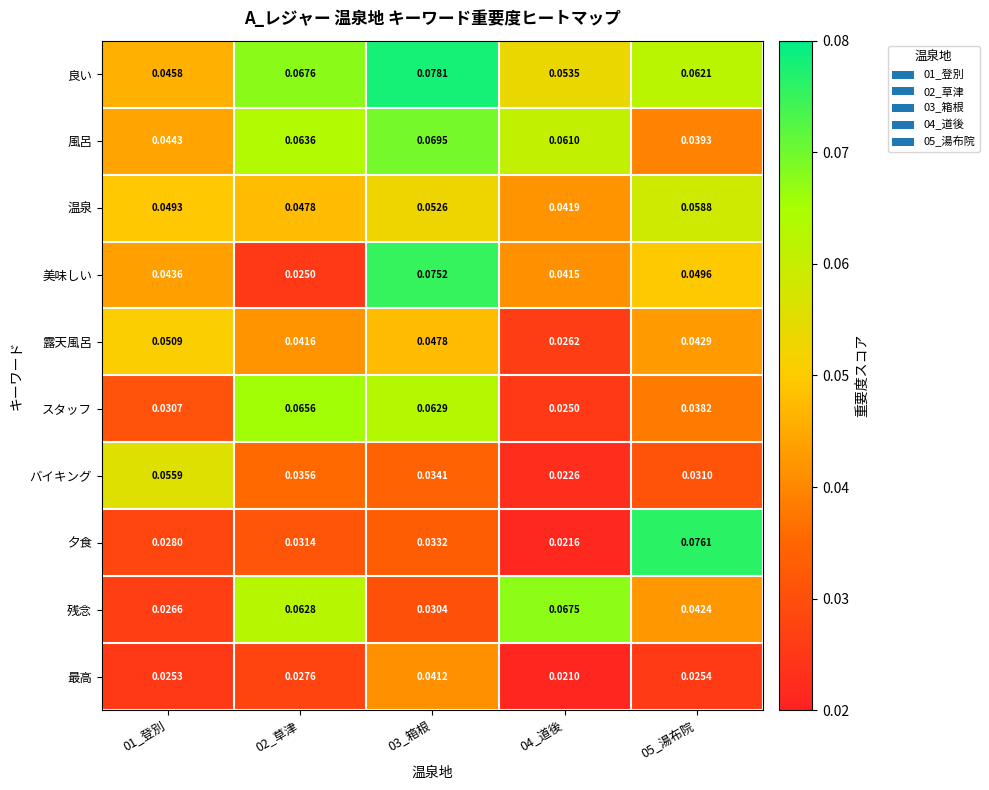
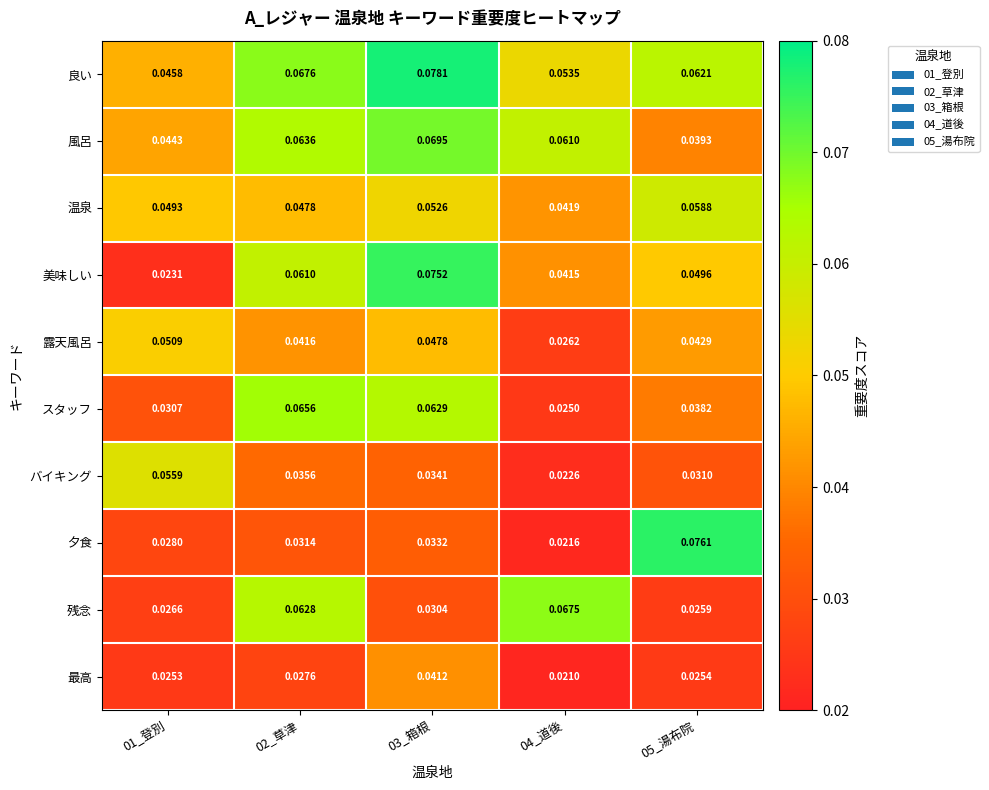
  {
    "良い": {
      "01_登別": 0.0458,
      "02_草津": 0.0676,
      "03_箱根": 0.0781,
      "04_道後": 0.0535,
      "05_湯布院": 0.0621
    },
    "風呂": {
      "01_登別": 0.0443,
      "02_草津": 0.0636,
      "03_箱根": 0.0695,
      "04_道後": 0.0610,
      "05_湯布院": 0.0393
    },
    "温泉": {
      "01_登別": 0.0493,
      "02_草津": 0.0478,
      "03_箱根": 0.0526,
      "04_道後": 0.0419,
      "05_湯布院": 0.0588
    },
    "美味しい": {
-     "01_登別": 0.0436,
-     "02_草津": 0.0250,
+     "01_登別": 0.0231,
+     "02_草津": 0.0610,
      "03_箱根": 0.0752,
      "04_道後": 0.0415,
      "05_湯布院": 0.0496
    },
    "露天風呂": {
      "01_登別": 0.0509,
      "02_草津": 0.0416,
      "03_箱根": 0.0478,
      "04_道後": 0.0262,
      "05_湯布院": 0.0429
    },
    "スタッフ": {
      "01_登別": 0.0307,
      "02_草津": 0.0656,
      "03_箱根": 0.0629,
      "04_道後": 0.0250,
      "05_湯布院": 0.0382
    },
    "バイキング": {
      "01_登別": 0.0559,
      "02_草津": 0.0356,
      "03_箱根": 0.0341,
      "04_道後": 0.0226,
      "05_湯布院": 0.0310
    },
    "夕食": {
      "01_登別": 0.0280,
      "02_草津": 0.0314,
      "03_箱根": 0.0332,
      "04_道後": 0.0216,
      "05_湯布院": 0.0761
    },
    "残念": {
      "01_登別": 0.0266,
      "02_草津": 0.0628,
      "03_箱根": 0.0304,
      "04_道後": 0.0675,
-     "05_湯布院": 0.0424
+     "05_湯布院": 0.0259
    },
    "最高": {
      "01_登別": 0.0253,
      "02_草津": 0.0276,
      "03_箱根": 0.0412,
      "04_道後": 0.0210,
      "05_湯布院": 0.0254
    }
  }
